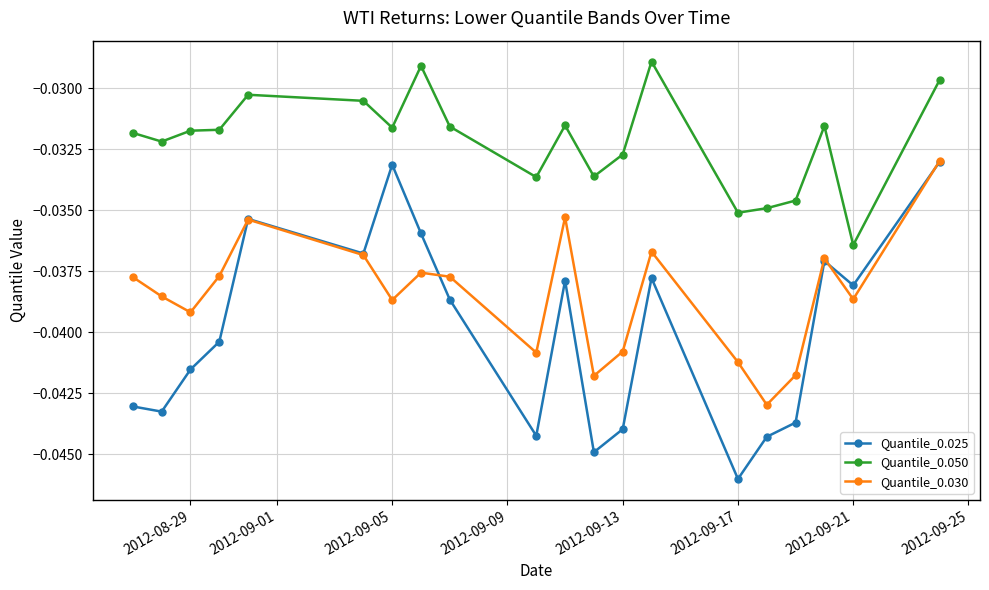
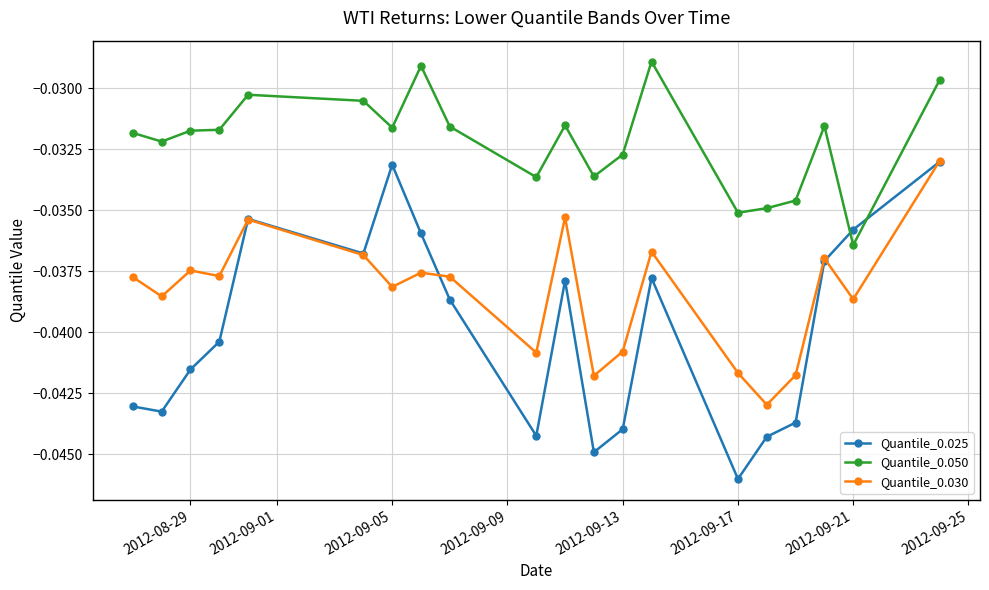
  {
    "Quantile_0.025": {
      "2012-08-29": -0.0415,
      "2012-09-05": -0.0331,
      "2012-09-13": -0.0440,
      "2012-09-17": -0.0460,
-     "2012-09-21": -0.0381
+     "2012-09-21": -0.0358
    },
    "Quantile_0.050": {
      "2012-08-29": -0.0317,
      "2012-09-05": -0.0316,
      "2012-09-13": -0.0327,
      "2012-09-17": -0.0351,
      "2012-09-21": -0.0364
    },
    "Quantile_0.030": {
-     "2012-08-29": -0.0392,
-     "2012-09-05": -0.0387,
+     "2012-08-29": -0.0375,
+     "2012-09-05": -0.0381,
      "2012-09-13": -0.0408,
-     "2012-09-17": -0.0412,
+     "2012-09-17": -0.0417,
      "2012-09-21": -0.0386
    }
  }
